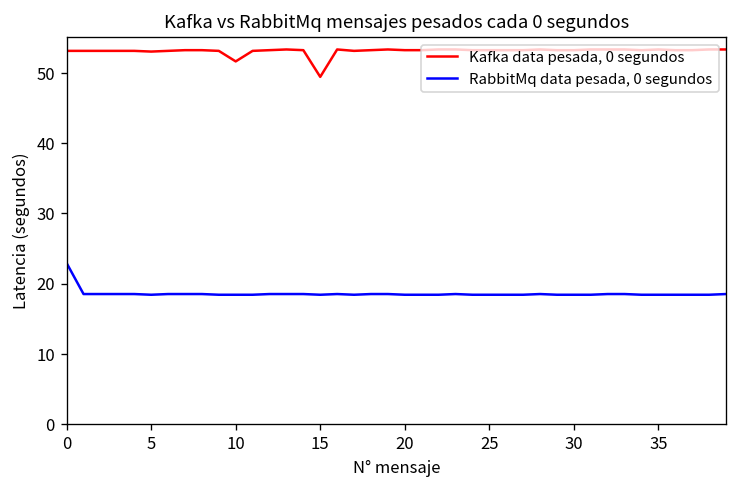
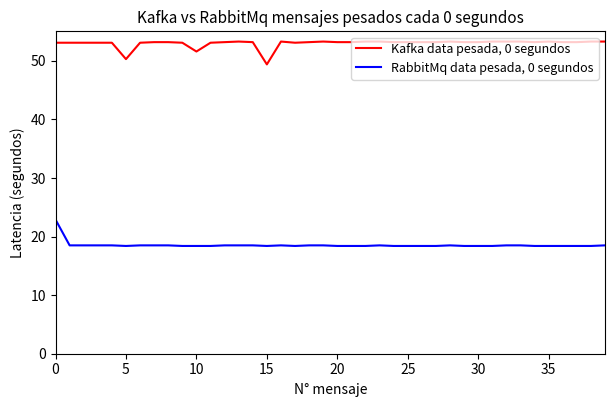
  {
    "Kafka data pesada, 0 segundos": {
      "0": 53,
-     "5": 53,
+     "5": 50,
      "10": 52,
      "15": 49,
      "20": 53
    },
    "RabbitMq data pesada, 0 segundos": {
      "0": 23,
      "5": 18,
      "10": 18,
      "15": 18,
      "20": 18,
      "25": 18,
      "30": 18,
      "35": 18
    }
  }
